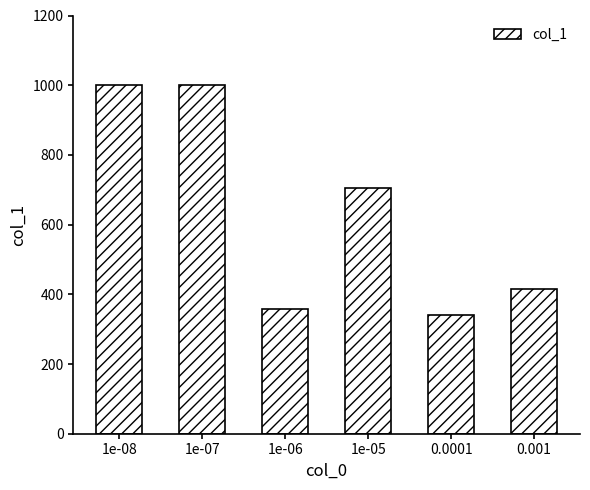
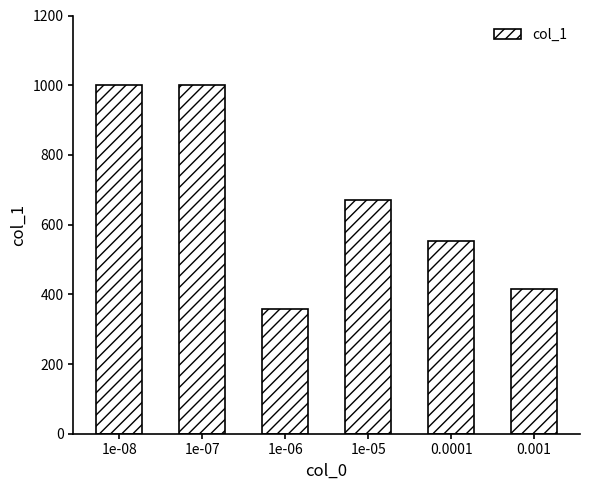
  {
    "1e-08": 1000,
    "1e-07": 1000,
    "1e-06": 360,
-   "1e-05": 710,
-   "0.0001": 340,
+   "1e-05": 670,
+   "0.0001": 550,
    "0.001": 420
  }
